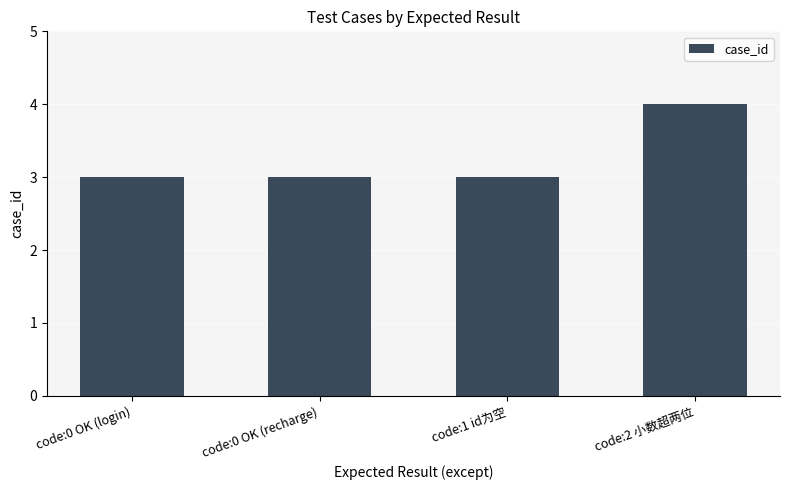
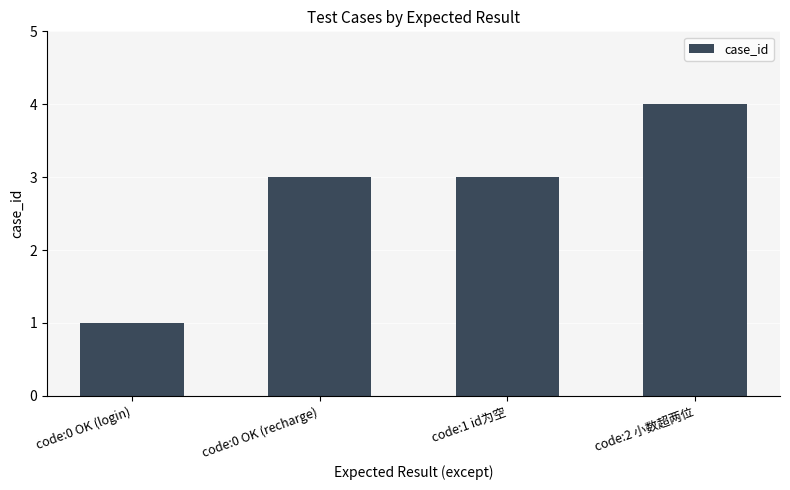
  {
-   "code:0 OK (login)": 3,
+   "code:0 OK (login)": 1,
    "code:0 OK (recharge)": 3,
    "code:1 id为空": 3,
    "code:2 小数超两位": 4
  }
